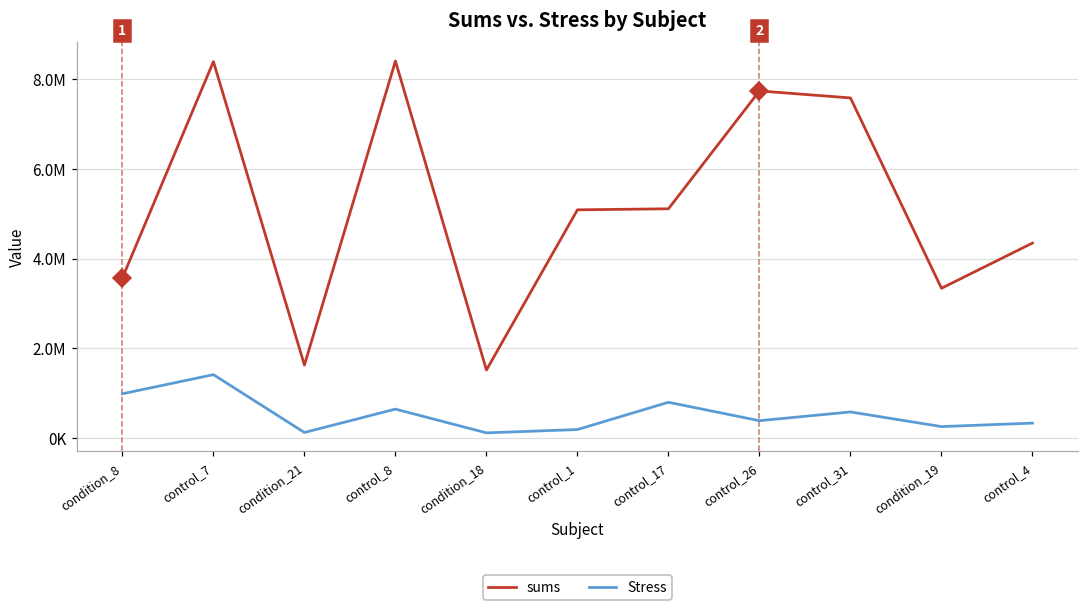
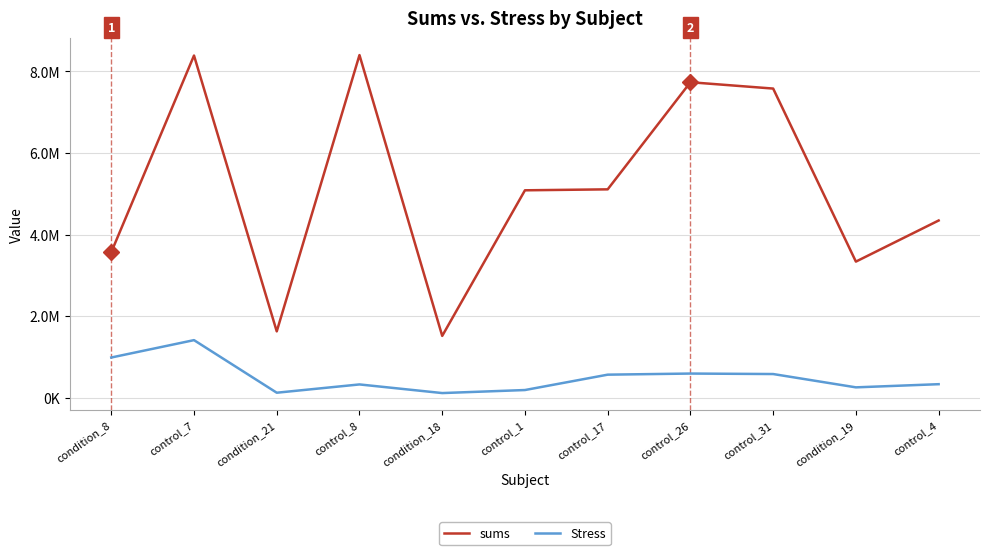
  {
    "Stress": {
      "condition_8": 1000000,
      "control_7": 1400000,
      "condition_21": 100000,
-     "control_8": 600000,
+     "control_8": 300000,
      "condition_18": 100000,
      "control_1": 200000,
-     "control_17": 800000,
-     "control_26": 400000,
+     "control_17": 600000,
+     "control_26": 600000,
      "control_31": 600000,
      "condition_19": 300000,
      "control_4": 300000
    }
  }
